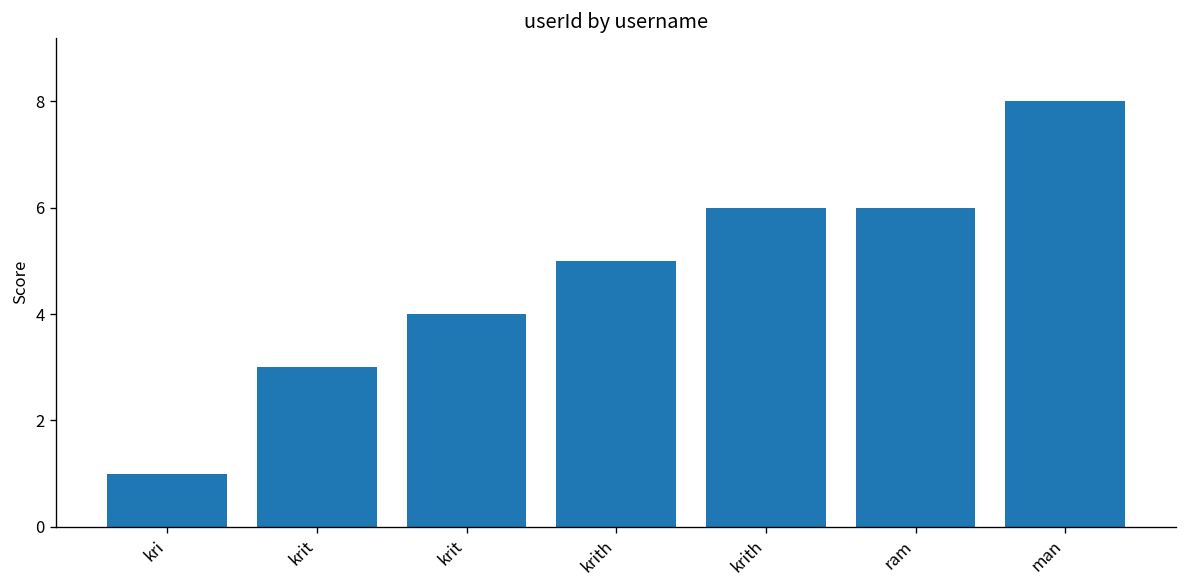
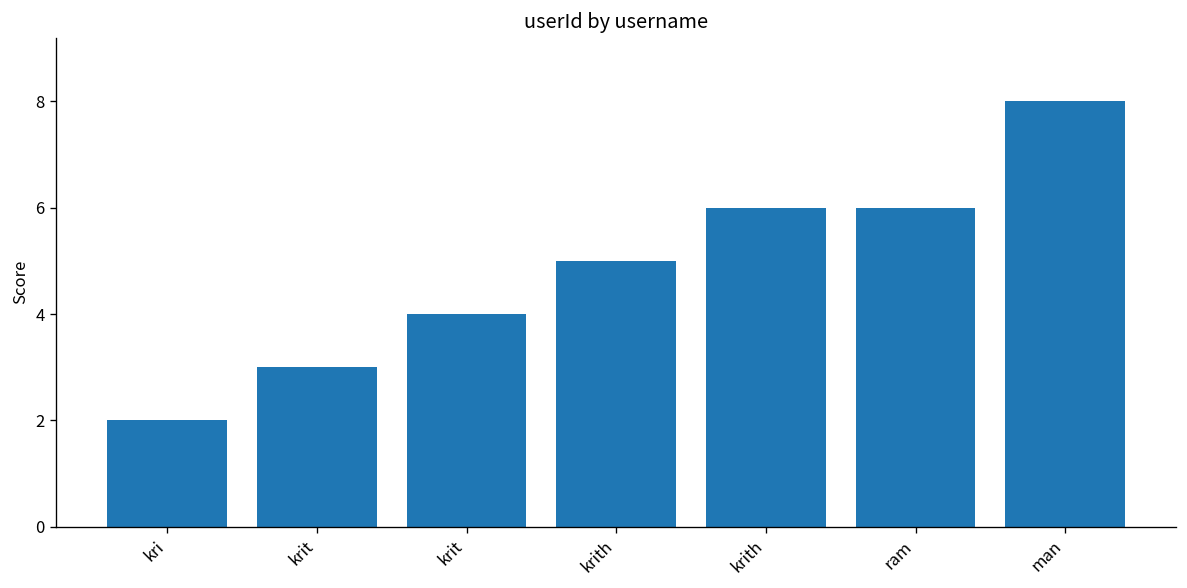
  {
-   "kri": 1,
+   "kri": 2,
    "ram": 6,
    "man": 8
  }
